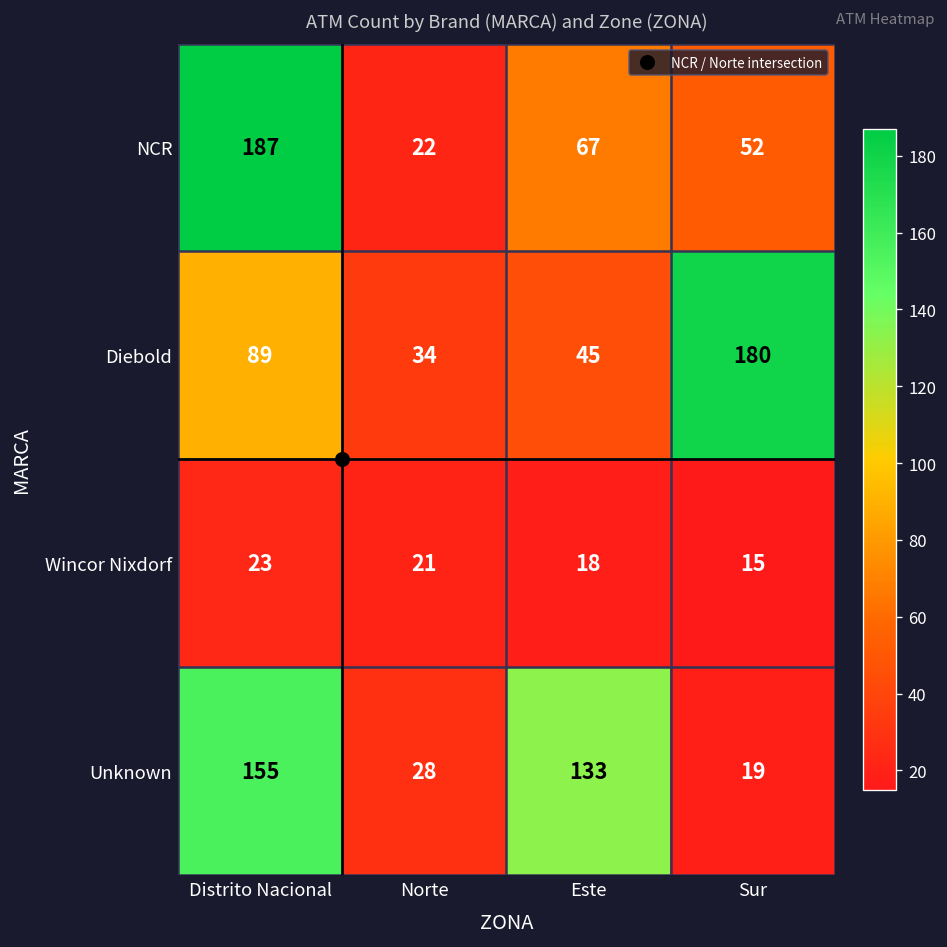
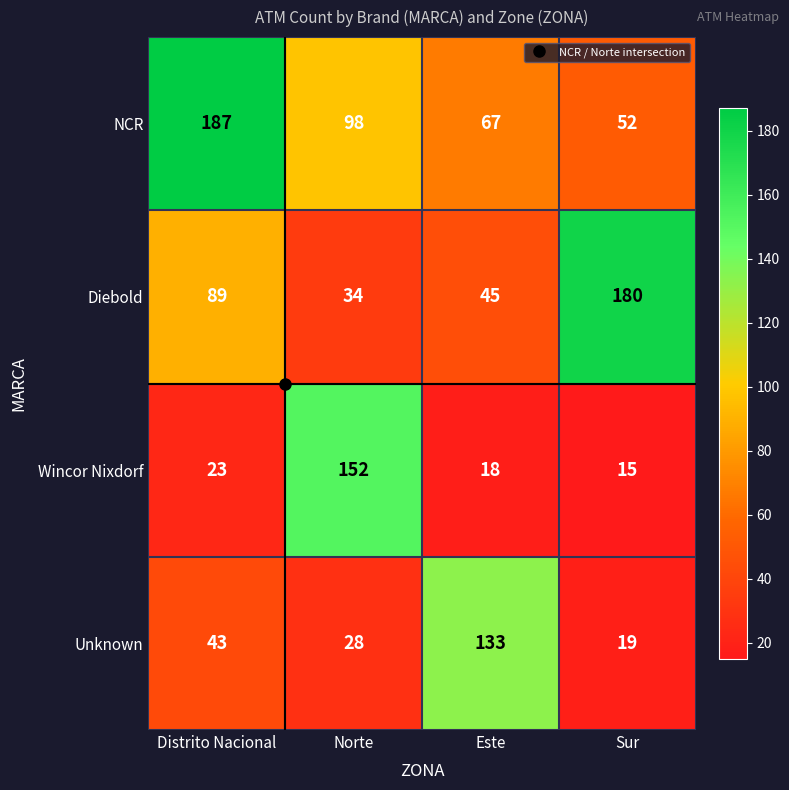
  {
    "NCR": {
      "Distrito Nacional": 187,
-     "Norte": 22,
+     "Norte": 98,
      "Este": 67,
      "Sur": 52
    },
    "Diebold": {
      "Distrito Nacional": 89,
      "Norte": 34,
      "Este": 45,
      "Sur": 180
    },
    "Wincor Nixdorf": {
      "Distrito Nacional": 23,
-     "Norte": 21,
+     "Norte": 152,
      "Este": 18,
      "Sur": 15
    },
    "Unknown": {
-     "Distrito Nacional": 155,
+     "Distrito Nacional": 43,
      "Norte": 28,
      "Este": 133,
      "Sur": 19
    }
  }
